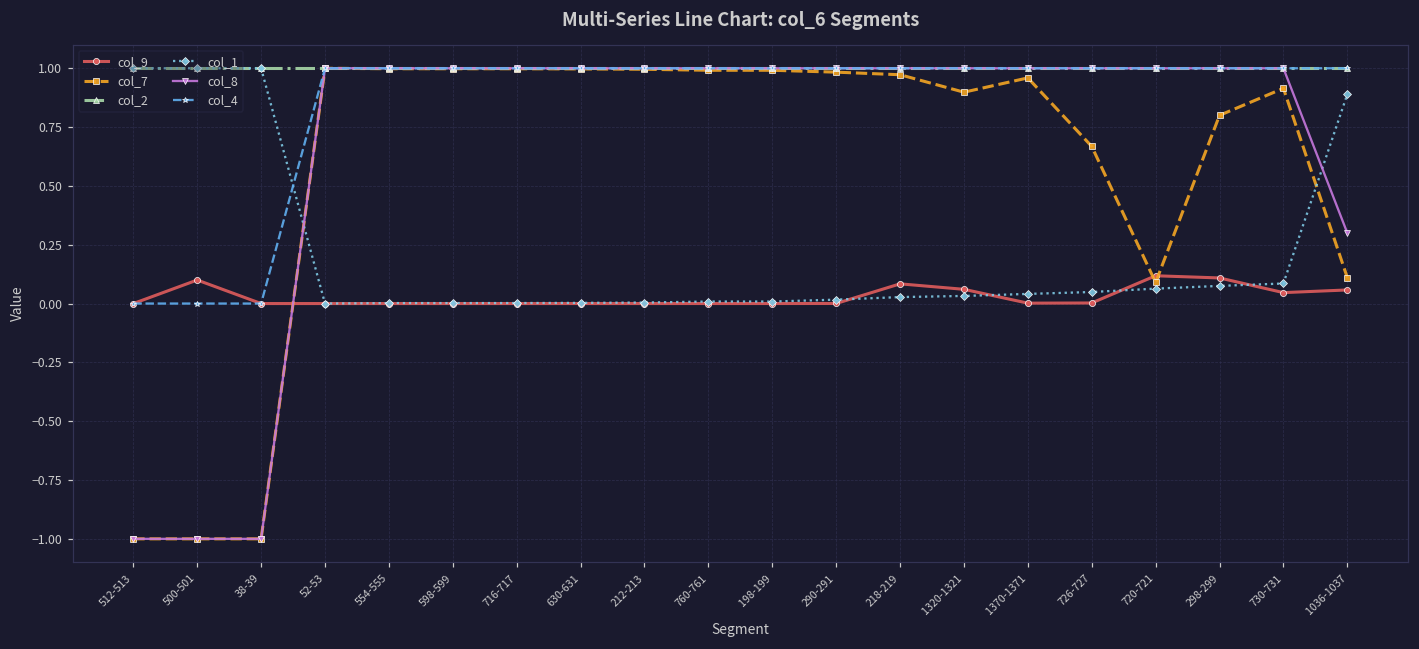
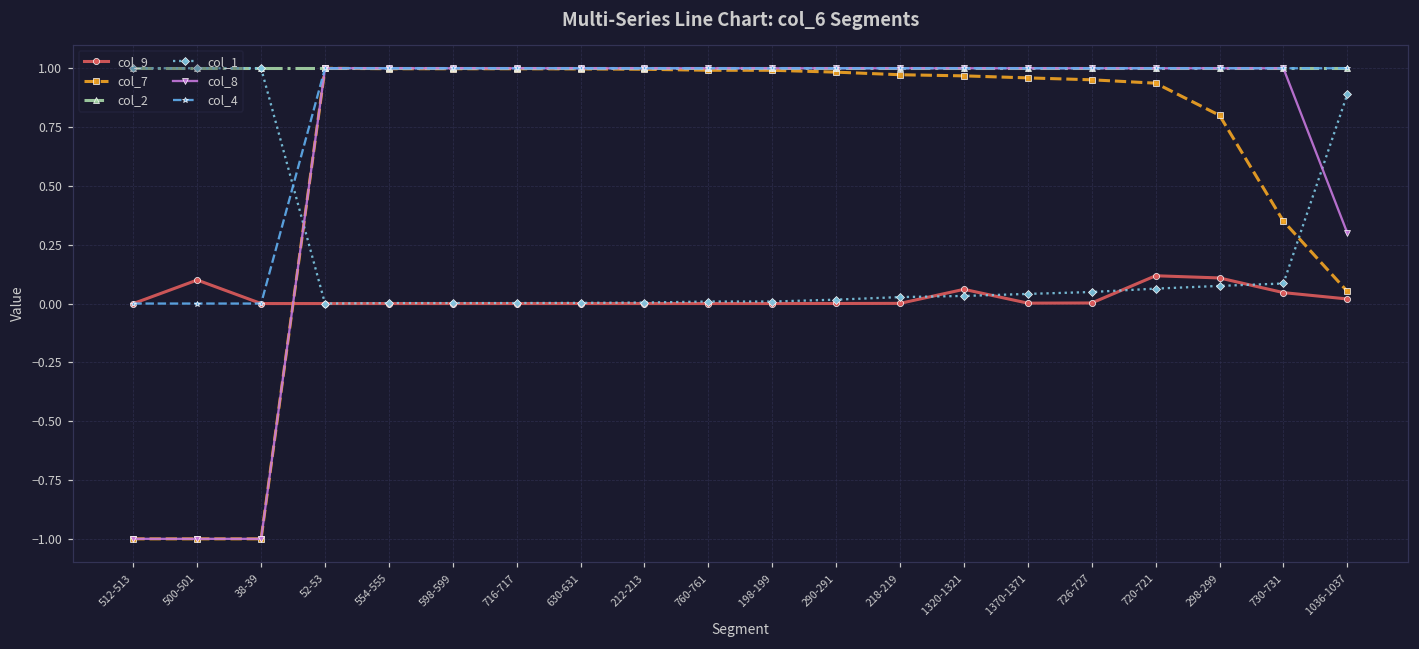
  {
    "col_9": {
      "500-501": 0.10,
      "290-291": 0.00,
-     "218-219": 0.08,
+     "218-219": 0.00,
      "1320-1321": 0.06,
      "1370-1371": 0.00,
      "726-727": 0.00,
      "720-721": 0.12,
      "298-299": 0.11,
      "730-731": 0.05,
-     "1036-1037": 0.06
+     "1036-1037": 0.02
    },
    "col_7": {
      "290-291": 0.98,
      "218-219": 0.97,
-     "1320-1321": 0.90,
+     "1320-1321": 0.97,
      "1370-1371": 0.96,
-     "726-727": 0.67,
-     "720-721": 0.09,
+     "726-727": 0.95,
+     "720-721": 0.94,
      "298-299": 0.80,
-     "730-731": 0.91,
-     "1036-1037": 0.11
+     "730-731": 0.35,
+     "1036-1037": 0.05
    },
    "col_8": {
      "1036-1037": 0.30
    }
  }
